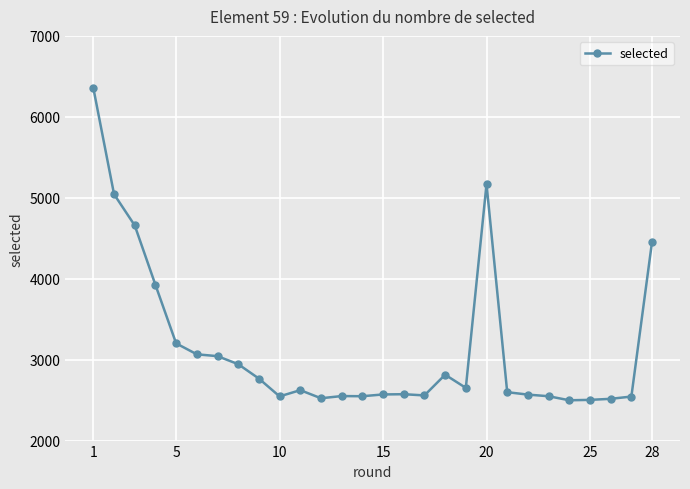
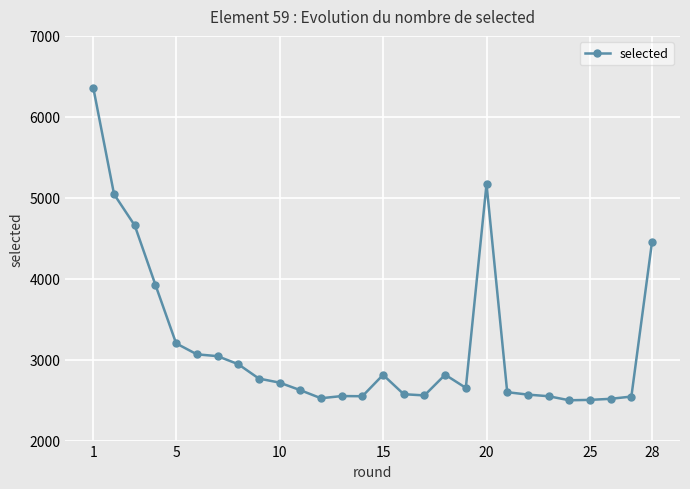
  {
    "1": 6400,
    "5": 3200,
-   "10": 2500,
-   "15": 2600,
+   "10": 2700,
+   "15": 2800,
    "20": 5200,
    "25": 2500,
    "28": 4500
  }
